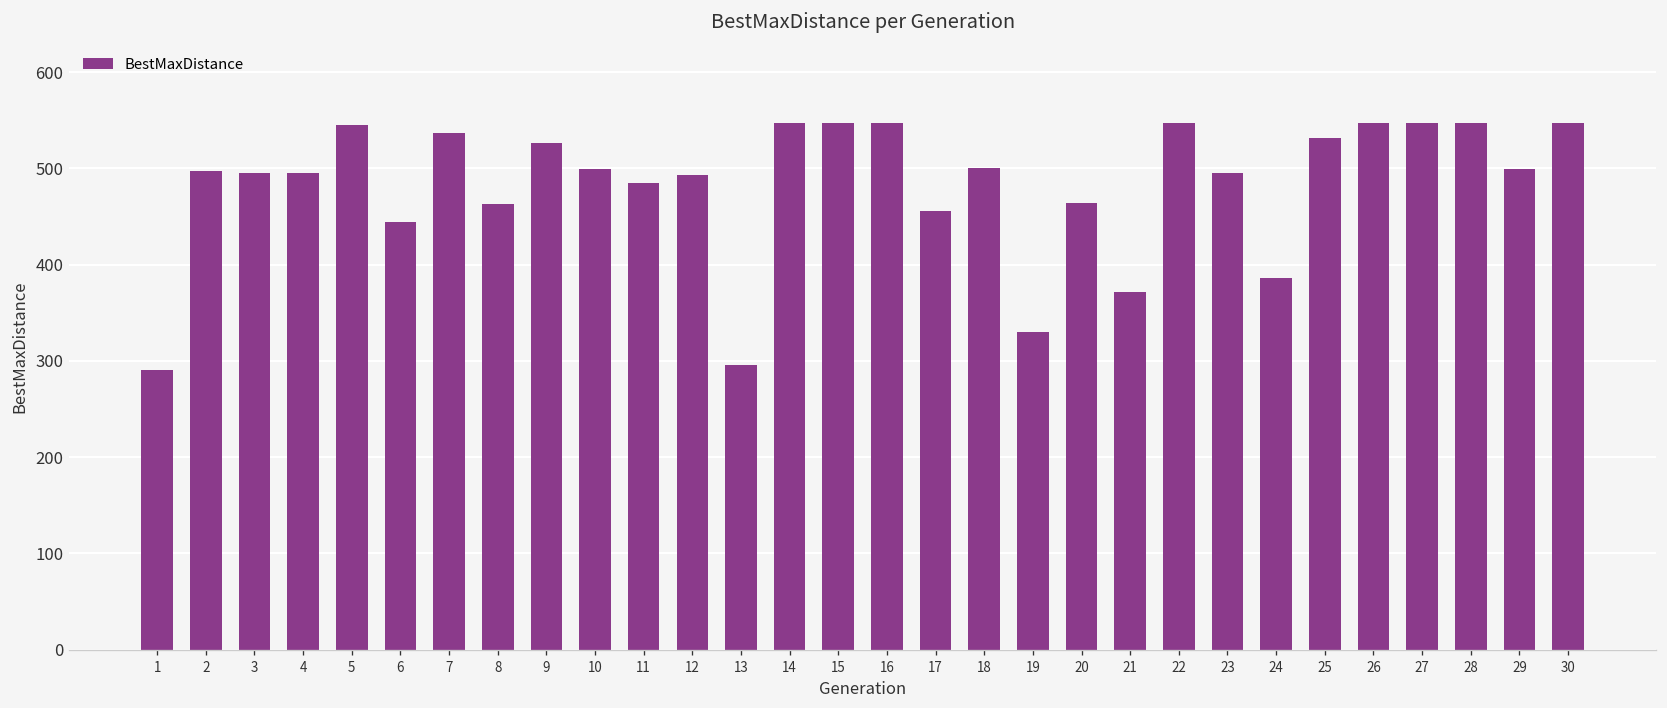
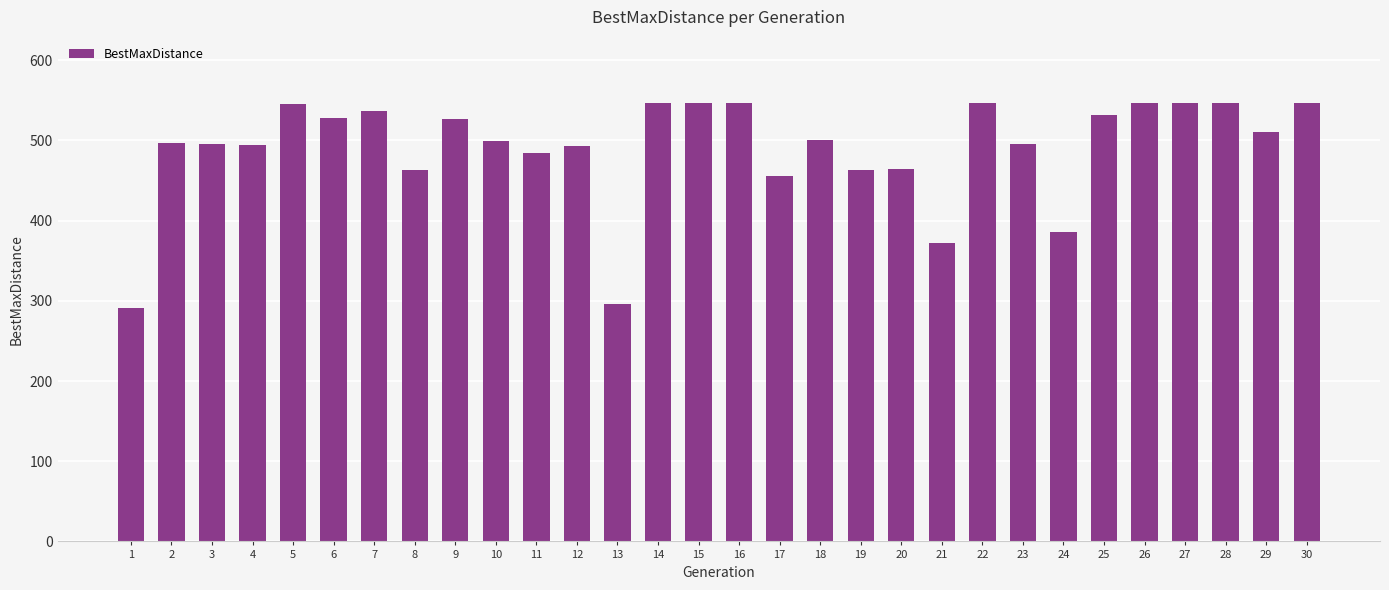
  {
    "1": 290,
    "2": 500,
    "3": 500,
    "4": 490,
    "5": 540,
-   "6": 440,
+   "6": 530,
    "7": 540,
    "8": 460,
    "9": 530,
    "10": 500,
    "11": 480,
    "12": 490,
    "13": 300,
    "14": 550,
    "15": 550,
    "16": 550,
    "17": 460,
    "18": 500,
-   "19": 330,
+   "19": 460,
    "20": 460,
    "21": 370,
    "22": 550,
    "23": 500,
    "24": 390,
    "25": 530,
    "26": 550,
    "27": 550,
    "28": 550,
-   "29": 500,
+   "29": 510,
    "30": 550
  }
